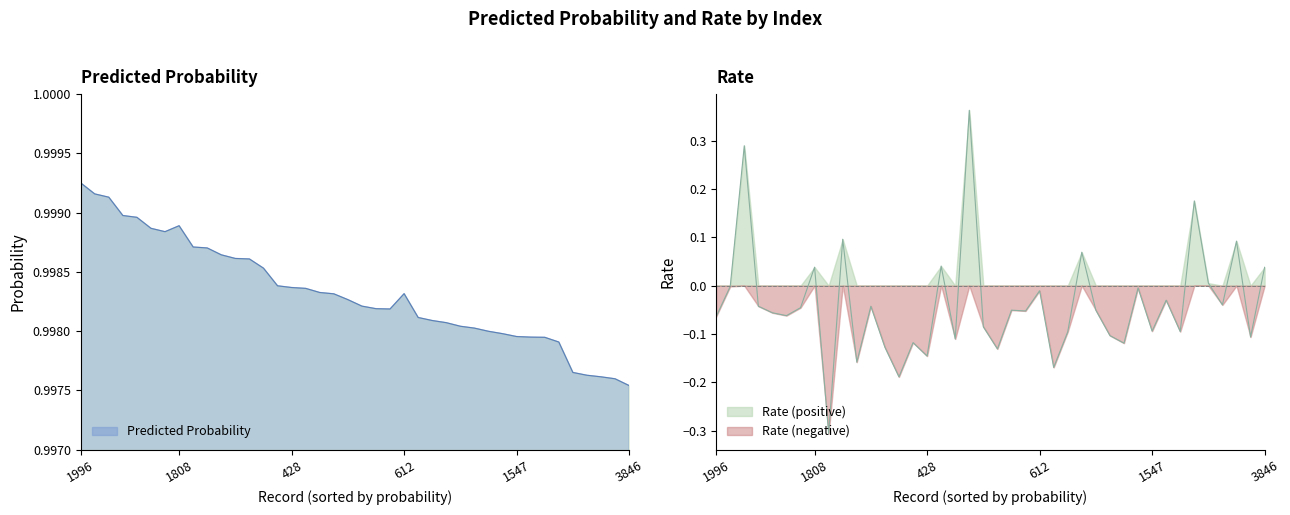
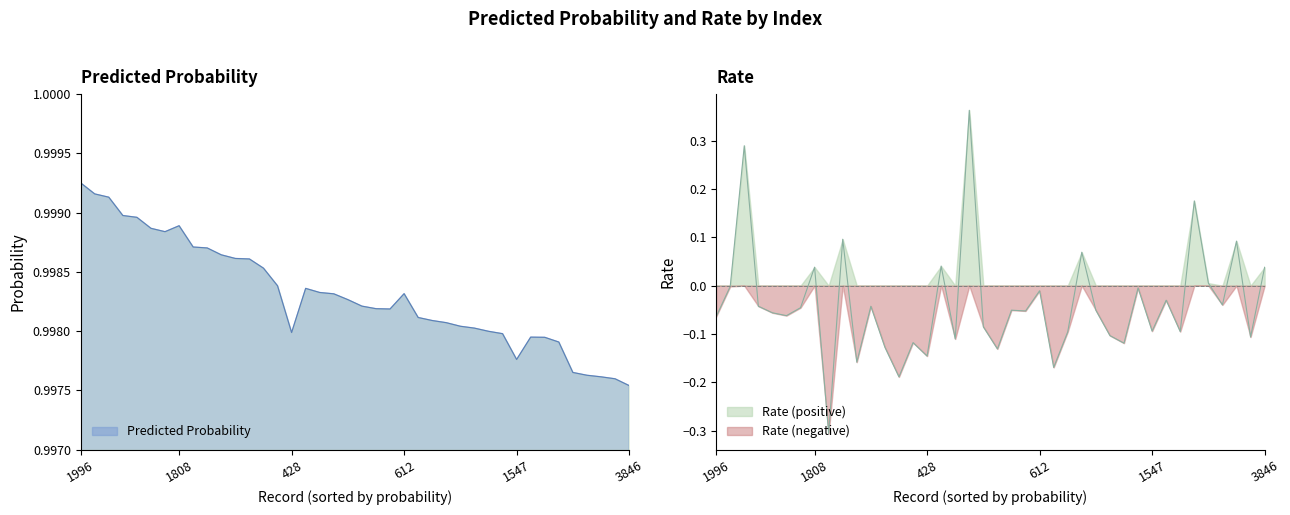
  {
    "Predicted Probability": {
      "1996": 0.99925,
      "1808": 0.99889,
-     "428": 0.99837,
+     "428": 0.99799,
      "612": 0.99832,
-     "1547": 0.99795,
+     "1547": 0.99776,
      "3846": 0.99754
    },
    "Rate": {
      "Rate (negative)": {
        "1808": 0.00,
        "3846": 0.00
      }
    }
  }
